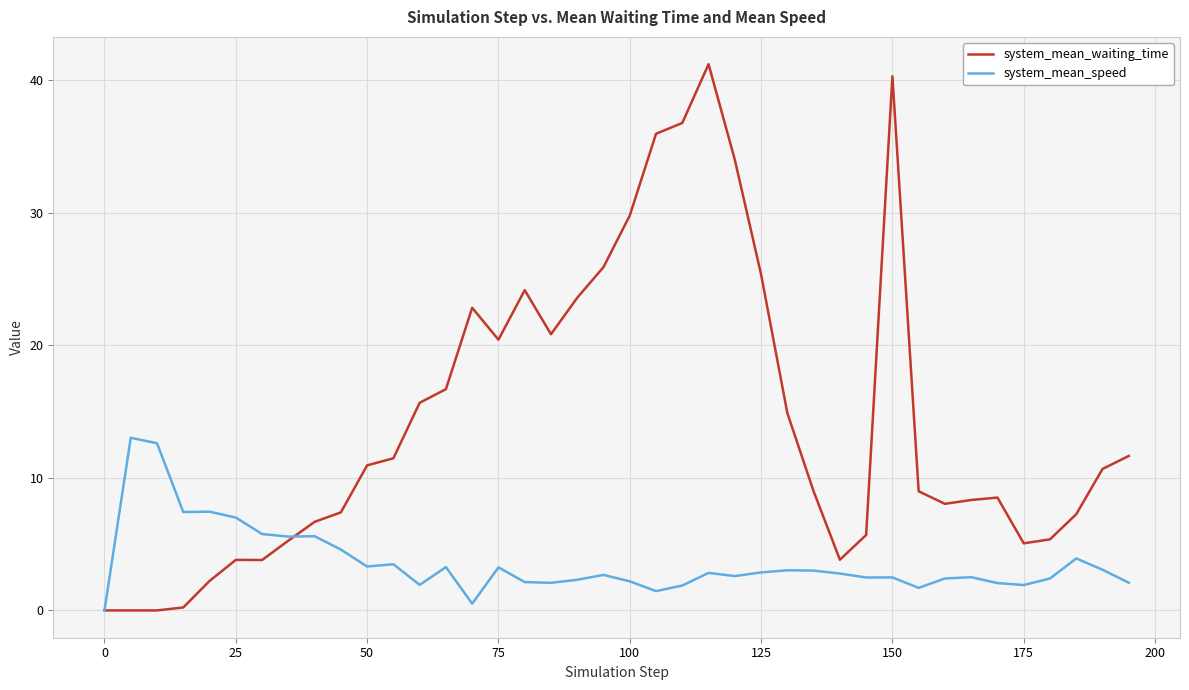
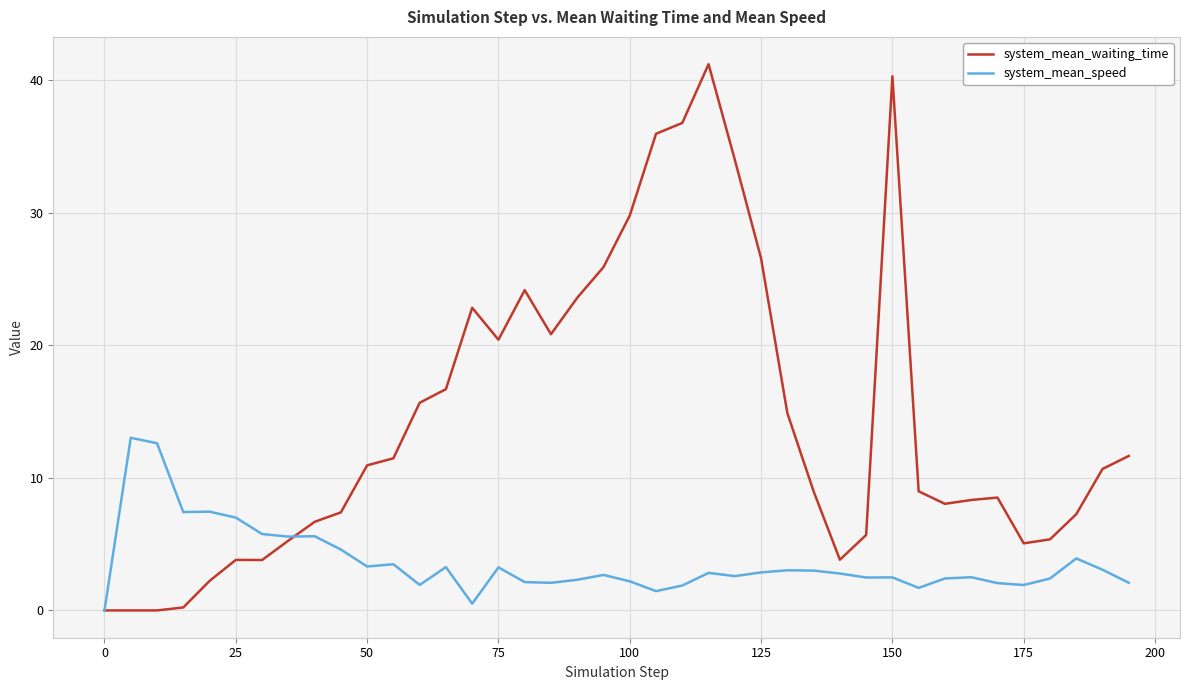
  {
    "system_mean_waiting_time": {
      "25": 3.8,
      "50": 10.9,
      "75": 20.4,
      "100": 29.8,
-     "125": 25.3,
+     "125": 26.5,
      "150": 40.3,
      "175": 5.1
    },
    "system_mean_speed": {
      "25": 7.0,
      "50": 3.3,
      "75": 3.2,
      "100": 2.2,
      "125": 2.9,
      "150": 2.5,
      "175": 1.9
    }
  }
